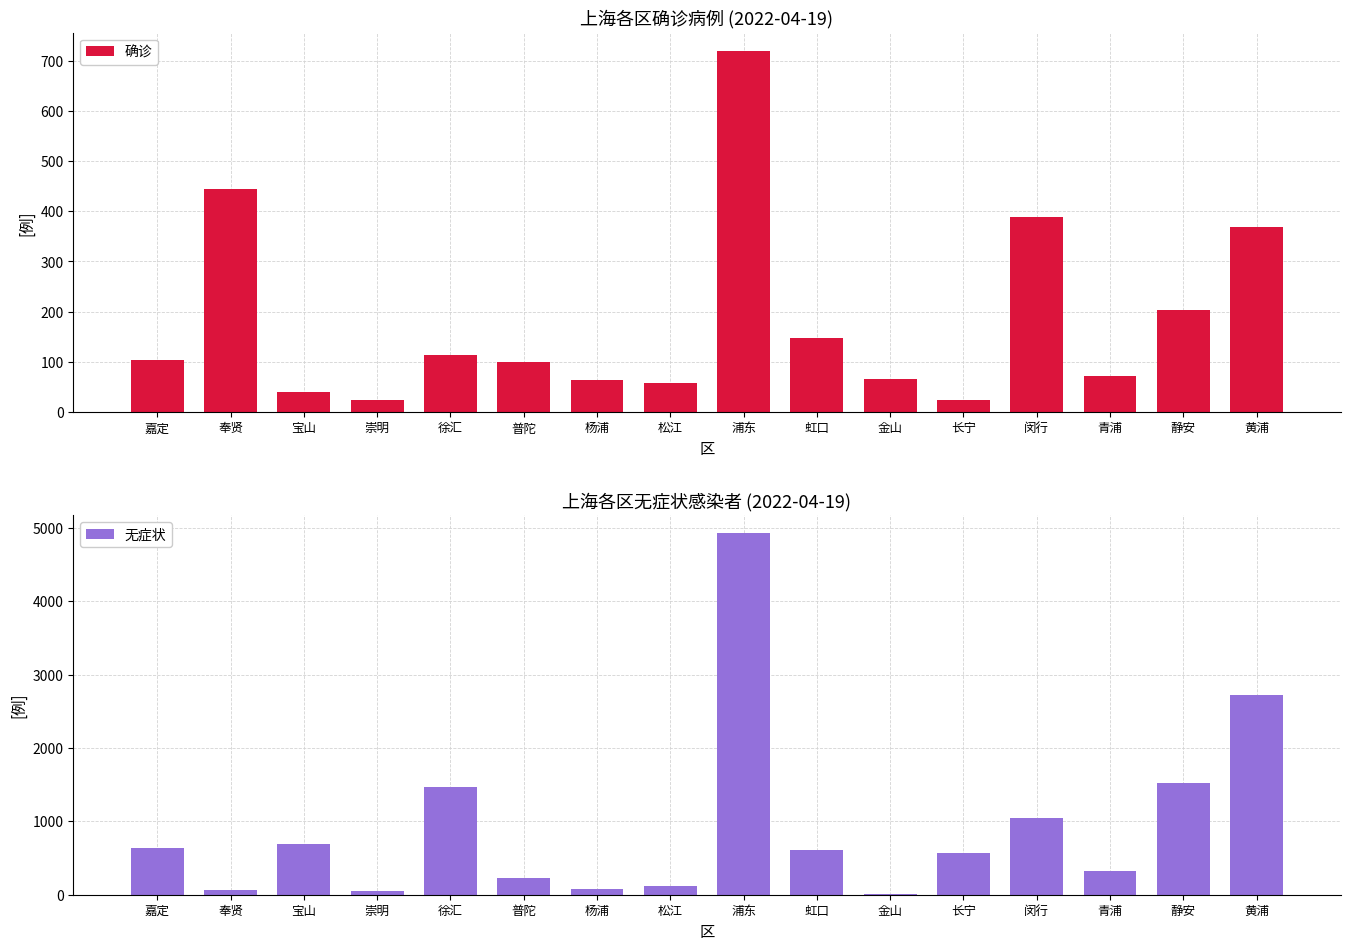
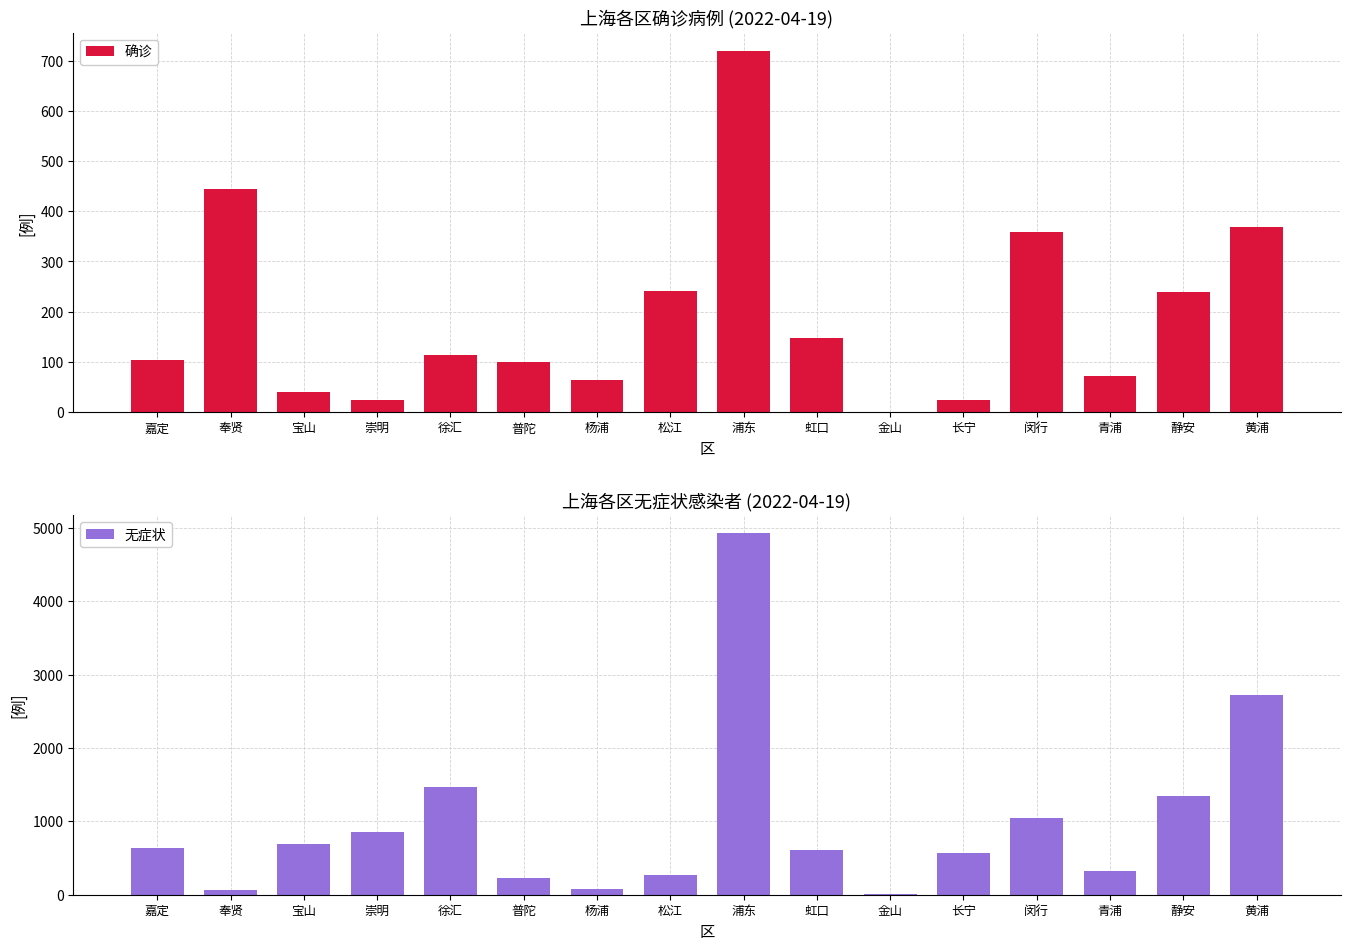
  {
    "上海各区确诊病例 (2022-04-19)": {
      "嘉定": 100,
      "奉贤": 440,
      "宝山": 40,
      "崇明": 30,
      "徐汇": 110,
      "普陀": 100,
      "杨浦": 60,
-     "松江": 60,
+     "松江": 240,
      "浦东": 720,
      "虹口": 150,
-     "金山": 70,
+     "金山": 0,
      "长宁": 30,
-     "闵行": 390,
+     "闵行": 360,
      "青浦": 70,
-     "静安": 200,
+     "静安": 240,
      "黄浦": 370
    },
    "上海各区无症状感染者 (2022-04-19)": {
      "嘉定": 600,
      "奉贤": 100,
      "宝山": 700,
-     "崇明": 100,
+     "崇明": 900,
      "徐汇": 1500,
      "普陀": 200,
      "杨浦": 100,
-     "松江": 100,
+     "松江": 300,
      "浦东": 4900,
      "虹口": 600,
      "长宁": 600,
      "闵行": 1000,
      "青浦": 300,
-     "静安": 1500,
+     "静安": 1300,
      "黄浦": 2700
    }
  }
